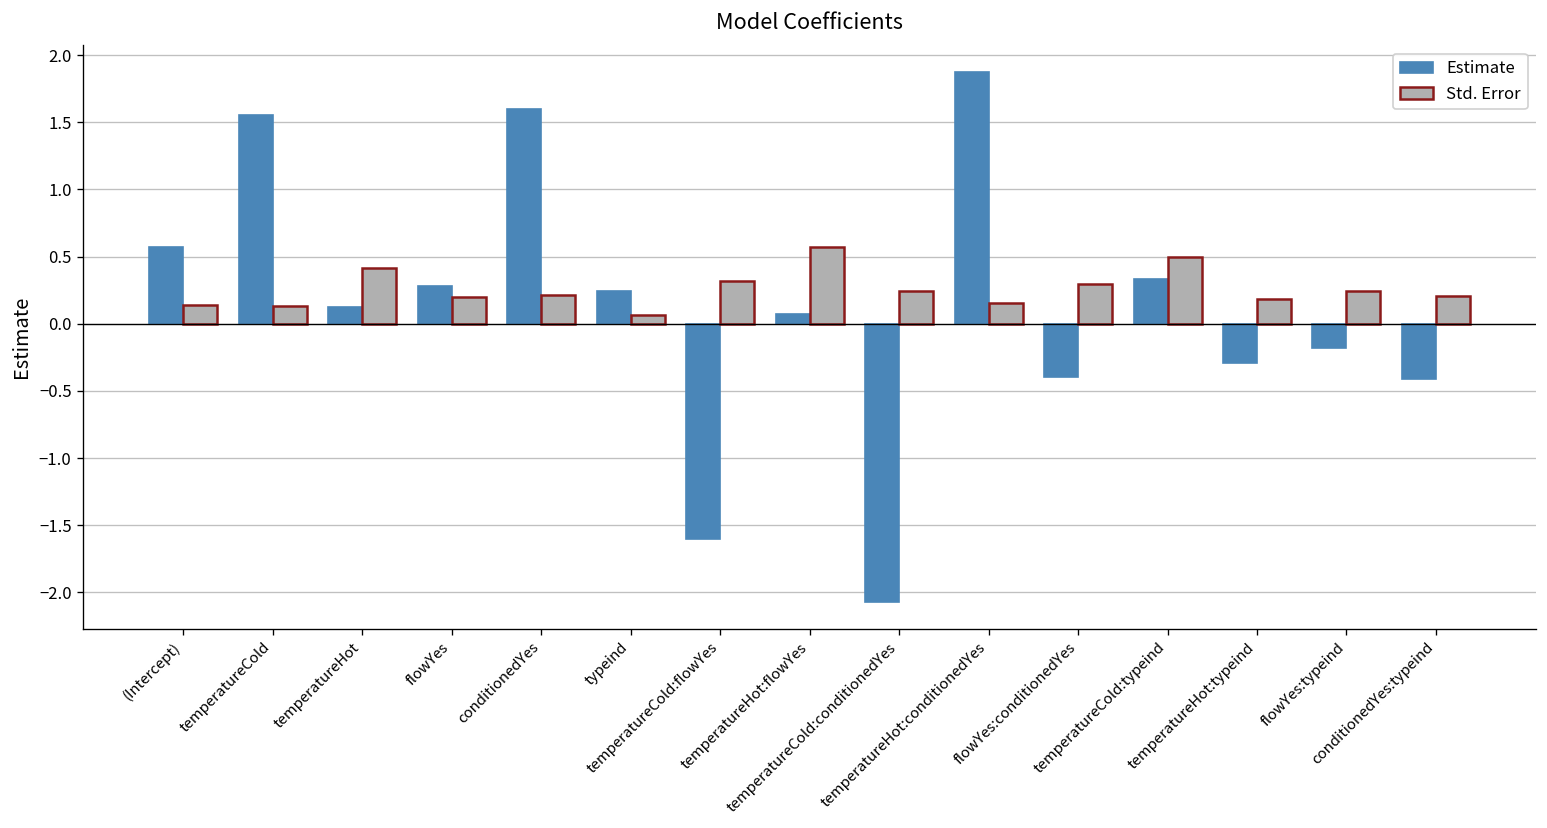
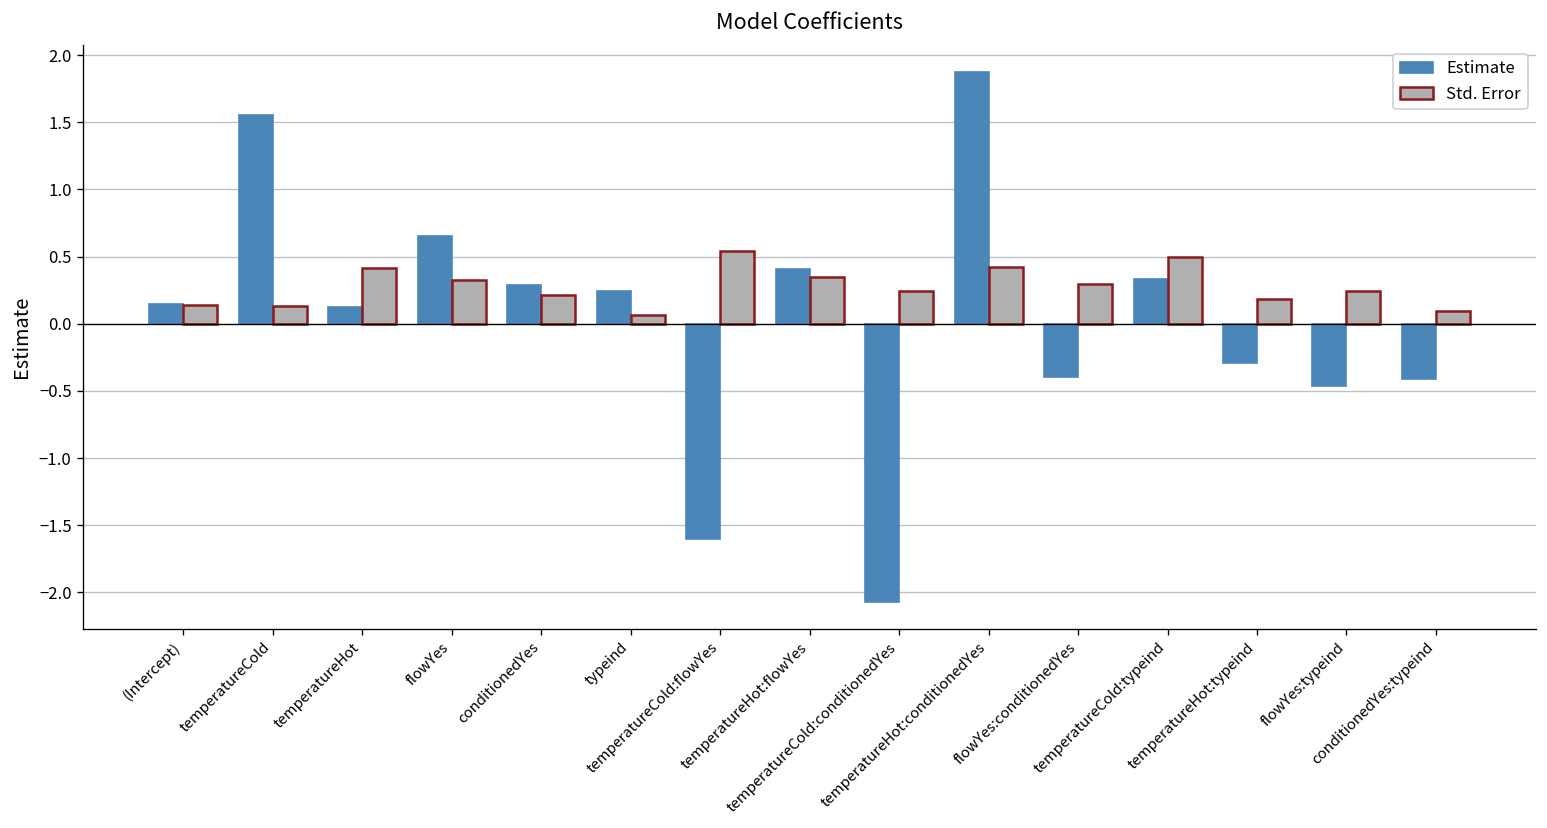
  {
    "Estimate": {
-     "(Intercept)": 0.57,
+     "(Intercept)": 0.15,
      "temperatureCold": 1.55,
      "temperatureHot": 0.13,
-     "flowYes": 0.28,
-     "conditionedYes": 1.60,
+     "flowYes": 0.65,
+     "conditionedYes": 0.29,
      "typeind": 0.25,
      "temperatureCold:flowYes": -1.60,
-     "temperatureHot:flowYes": 0.07,
+     "temperatureHot:flowYes": 0.41,
      "temperatureCold:conditionedYes": -2.07,
      "temperatureHot:conditionedYes": 1.87,
      "flowYes:conditionedYes": -0.39,
      "temperatureCold:typeind": 0.33,
      "temperatureHot:typeind": -0.29,
-     "flowYes:typeind": -0.18,
+     "flowYes:typeind": -0.46,
      "conditionedYes:typeind": -0.41
    },
    "Std. Error": {
      "(Intercept)": 0.14,
      "temperatureCold": 0.13,
      "temperatureHot": 0.42,
-     "flowYes": 0.20,
+     "flowYes": 0.32,
      "conditionedYes": 0.21,
      "typeind": 0.07,
-     "temperatureCold:flowYes": 0.32,
-     "temperatureHot:flowYes": 0.57,
+     "temperatureCold:flowYes": 0.54,
+     "temperatureHot:flowYes": 0.35,
      "temperatureCold:conditionedYes": 0.24,
-     "temperatureHot:conditionedYes": 0.15,
+     "temperatureHot:conditionedYes": 0.42,
      "flowYes:conditionedYes": 0.29,
      "temperatureCold:typeind": 0.50,
      "temperatureHot:typeind": 0.19,
      "flowYes:typeind": 0.24,
-     "conditionedYes:typeind": 0.21
+     "conditionedYes:typeind": 0.10
    }
  }
